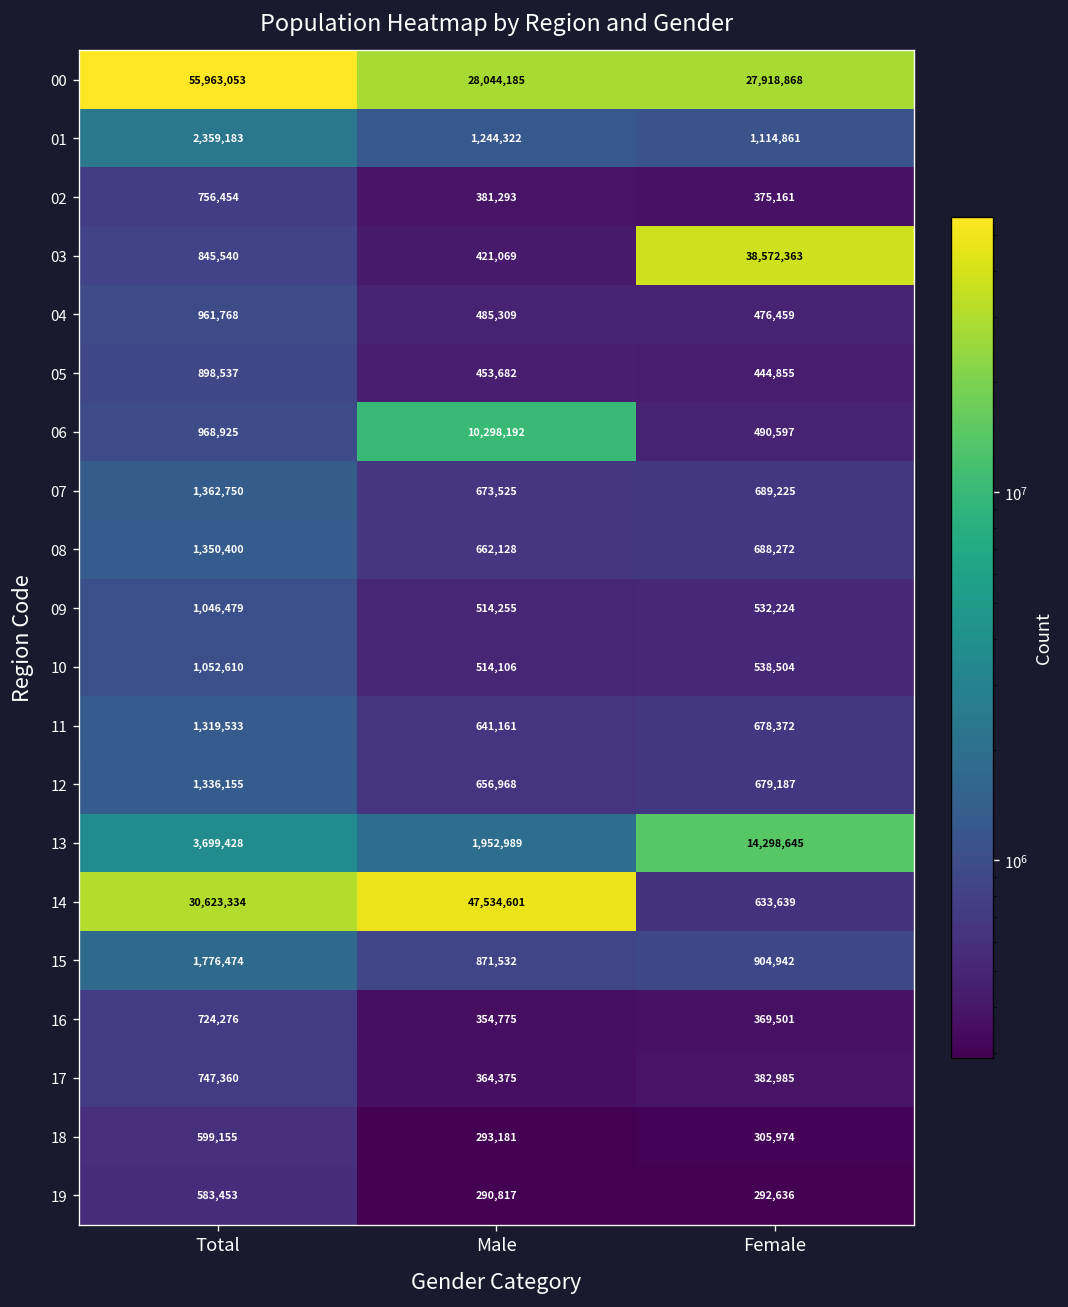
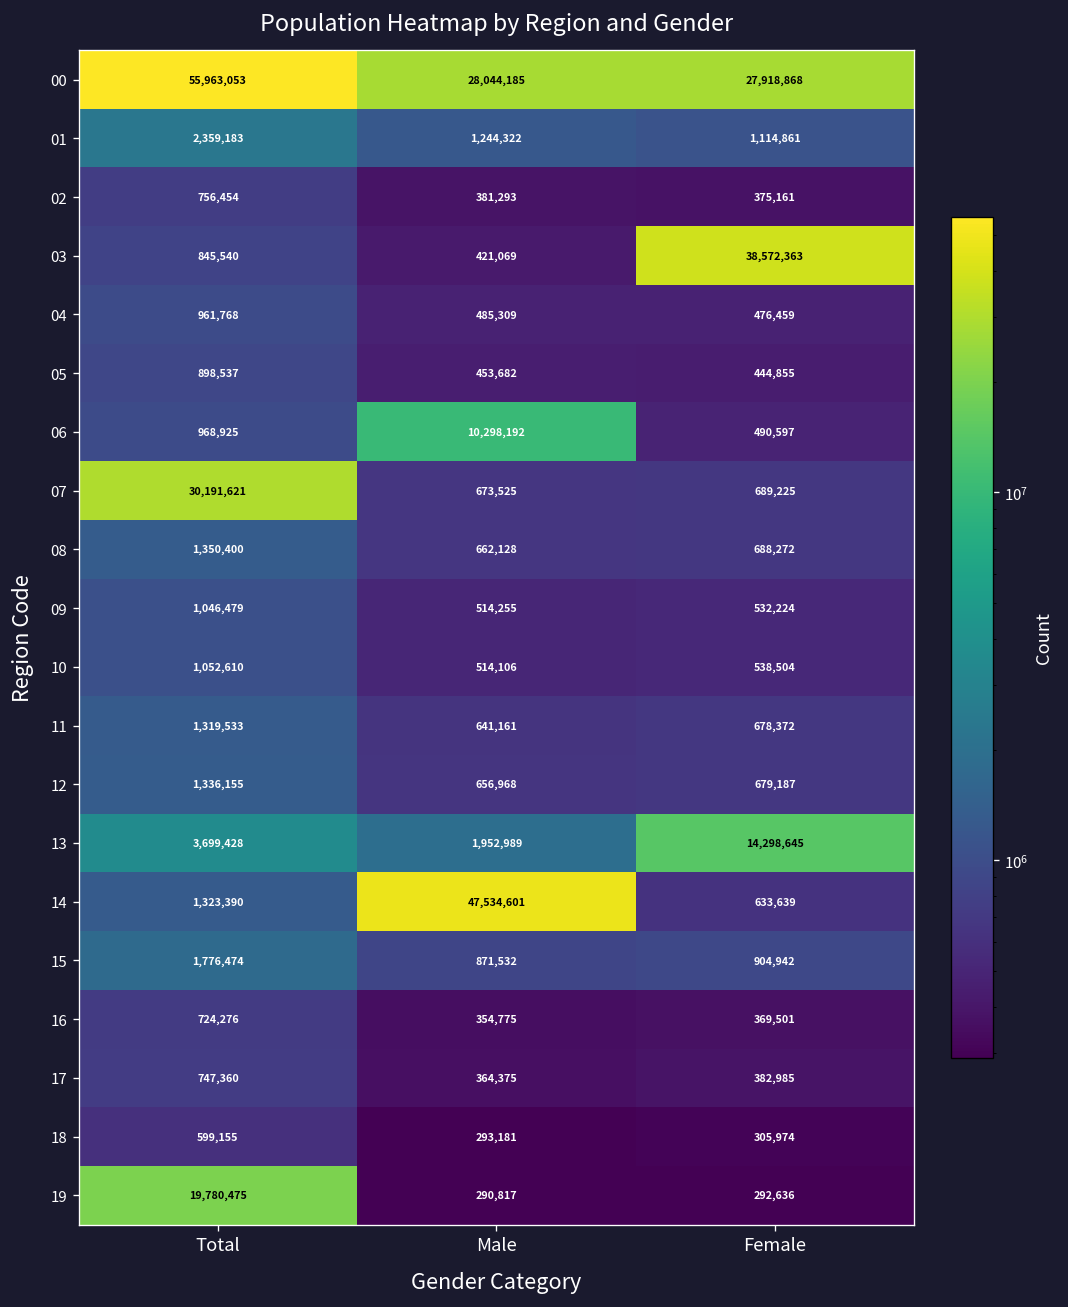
  {
    "00": {
      "Total": "55,963,053",
      "Male": "28,044,185",
      "Female": "27,918,868"
    },
    "01": {
      "Total": "2,359,183",
      "Male": "1,244,322",
      "Female": "1,114,861"
    },
    "02": {
      "Total": "756,454",
      "Male": "381,293",
      "Female": "375,161"
    },
    "03": {
      "Total": "845,540",
      "Male": "421,069",
      "Female": "38,572,363"
    },
    "04": {
      "Total": "961,768",
      "Male": "485,309",
      "Female": "476,459"
    },
    "05": {
      "Total": "898,537",
      "Male": "453,682",
      "Female": "444,855"
    },
    "06": {
      "Total": "968,925",
      "Male": "10,298,192",
      "Female": "490,597"
    },
    "07": {
-     "Total": "1,362,750",
+     "Total": "30,191,621",
      "Male": "673,525",
      "Female": "689,225"
    },
    "08": {
      "Total": "1,350,400",
      "Male": "662,128",
      "Female": "688,272"
    },
    "09": {
      "Total": "1,046,479",
      "Male": "514,255",
      "Female": "532,224"
    },
    "10": {
      "Total": "1,052,610",
      "Male": "514,106",
      "Female": "538,504"
    },
    "11": {
      "Total": "1,319,533",
      "Male": "641,161",
      "Female": "678,372"
    },
    "12": {
      "Total": "1,336,155",
      "Male": "656,968",
      "Female": "679,187"
    },
    "13": {
      "Total": "3,699,428",
      "Male": "1,952,989",
      "Female": "14,298,645"
    },
    "14": {
-     "Total": "30,623,334",
+     "Total": "1,323,390",
      "Male": "47,534,601",
      "Female": "633,639"
    },
    "15": {
      "Total": "1,776,474",
      "Male": "871,532",
      "Female": "904,942"
    },
    "16": {
      "Total": "724,276",
      "Male": "354,775",
      "Female": "369,501"
    },
    "17": {
      "Total": "747,360",
      "Male": "364,375",
      "Female": "382,985"
    },
    "18": {
      "Total": "599,155",
      "Male": "293,181",
      "Female": "305,974"
    },
    "19": {
-     "Total": "583,453",
+     "Total": "19,780,475",
      "Male": "290,817",
      "Female": "292,636"
    }
  }
